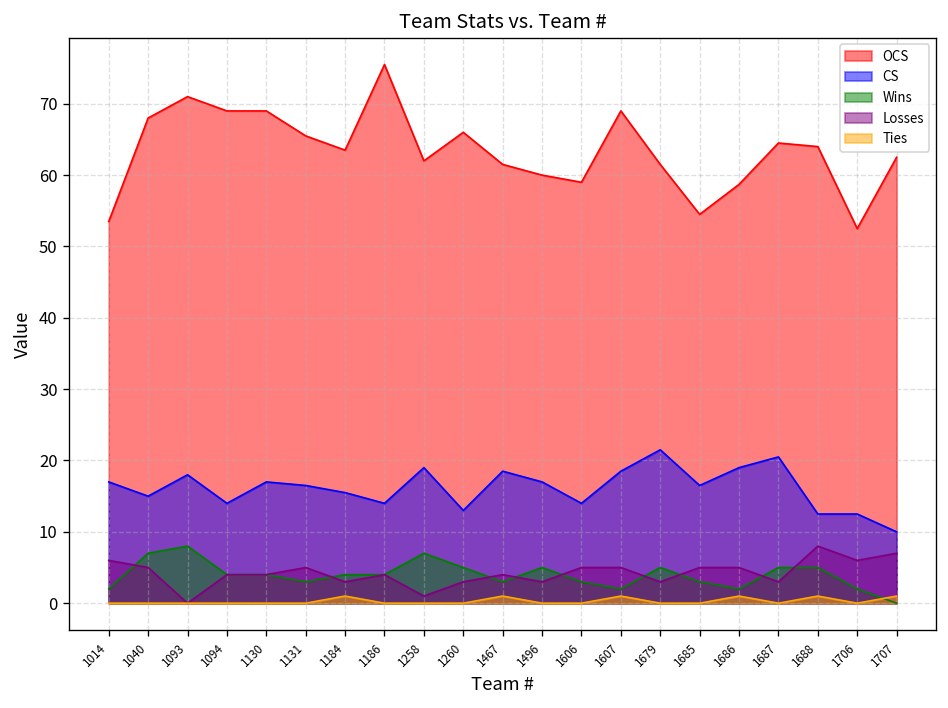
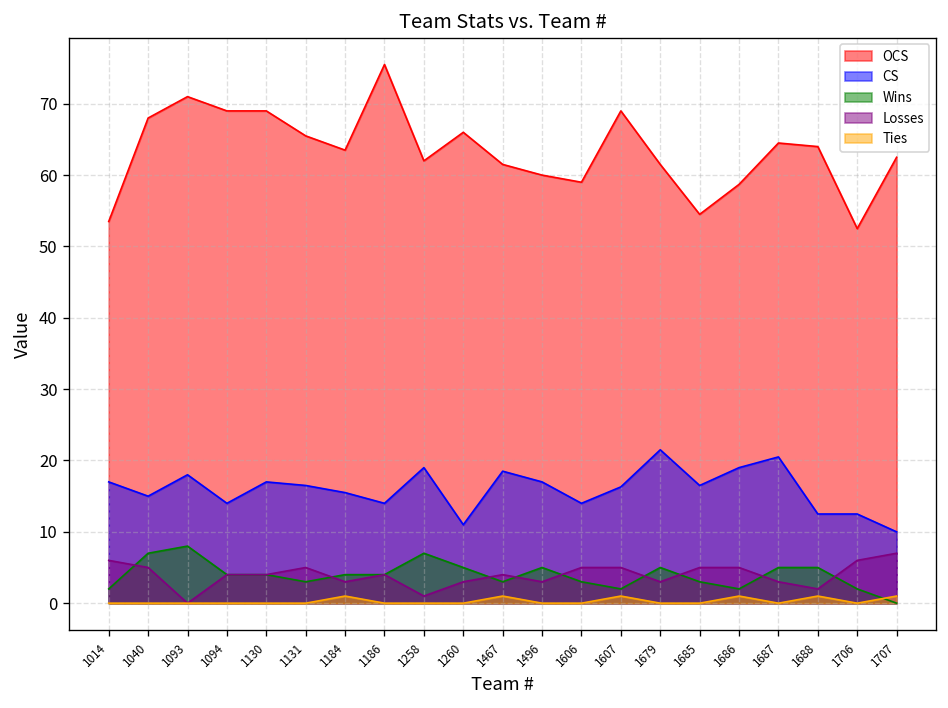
  {
    "OCS": {
      "1014": 54,
      "1040": 68,
      "1093": 71,
      "1094": 69,
      "1130": 69,
      "1131": 66,
      "1184": 64,
      "1186": 76,
      "1258": 62,
      "1260": 66,
      "1467": 62,
      "1496": 60,
      "1606": 59,
      "1607": 69,
      "1679": 62,
      "1685": 55,
      "1686": 59,
      "1687": 65,
      "1688": 64,
      "1706": 53,
      "1707": 63
    },
    "CS": {
      "1014": 17,
      "1040": 15,
      "1093": 18,
      "1094": 14,
      "1130": 17,
      "1131": 17,
      "1184": 16,
      "1186": 14,
      "1258": 19,
-     "1260": 13,
+     "1260": 11,
      "1467": 19,
      "1496": 17,
      "1606": 14,
-     "1607": 19,
+     "1607": 16,
      "1679": 22,
      "1685": 17,
      "1686": 19,
      "1687": 21,
      "1688": 13,
      "1706": 13,
      "1707": 10
    },
    "Wins": {
      "1014": 2,
      "1040": 7,
      "1093": 8,
      "1131": 3,
      "1184": 4,
      "1258": 7,
      "1260": 5,
      "1467": 3,
      "1496": 5,
      "1606": 3,
      "1607": 2,
      "1679": 5,
      "1685": 3,
      "1686": 2,
      "1687": 5,
      "1688": 5,
      "1706": 2,
      "1707": 0
    },
    "Losses": {
      "1014": 6,
      "1040": 5,
      "1131": 5,
      "1184": 3,
      "1258": 1,
      "1260": 3,
      "1467": 4,
      "1496": 3,
      "1606": 5,
      "1607": 5,
      "1679": 3,
      "1685": 5,
      "1686": 5,
      "1687": 3,
-     "1688": 8,
+     "1688": 2,
      "1706": 6,
      "1707": 7
    },
    "Ties": {
      "1014": 0,
      "1040": 0,
      "1094": 0,
      "1130": 0,
      "1131": 0,
      "1184": 1,
      "1186": 0,
      "1258": 0,
      "1260": 0,
      "1467": 1,
      "1496": 0,
      "1606": 0,
      "1607": 1,
      "1679": 0,
      "1685": 0,
      "1686": 1,
      "1687": 0,
      "1688": 1,
      "1706": 0,
      "1707": 1
    }
  }
